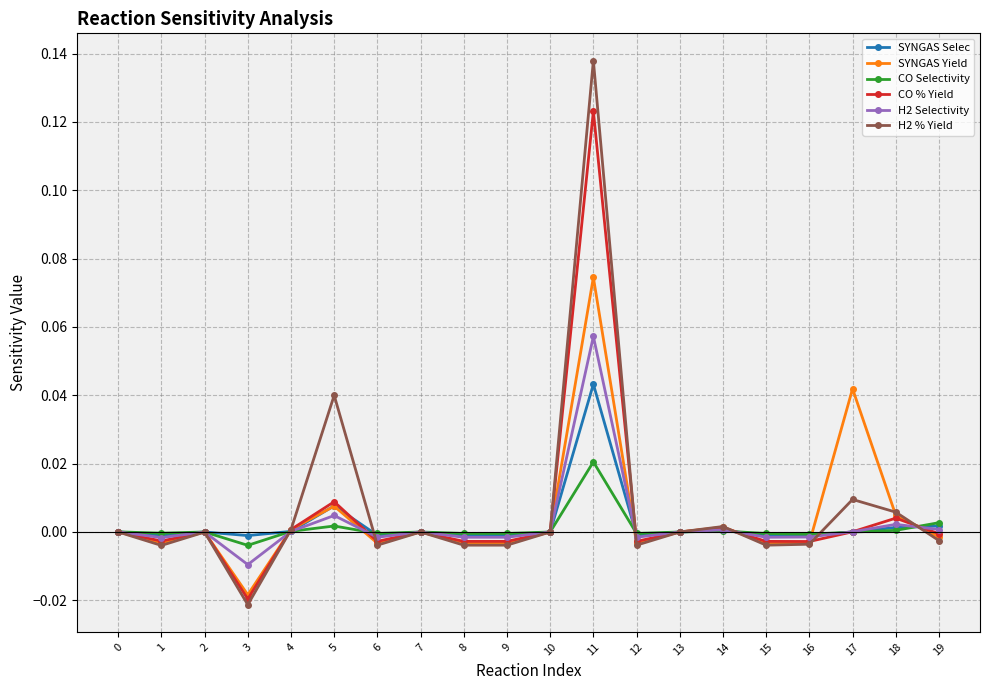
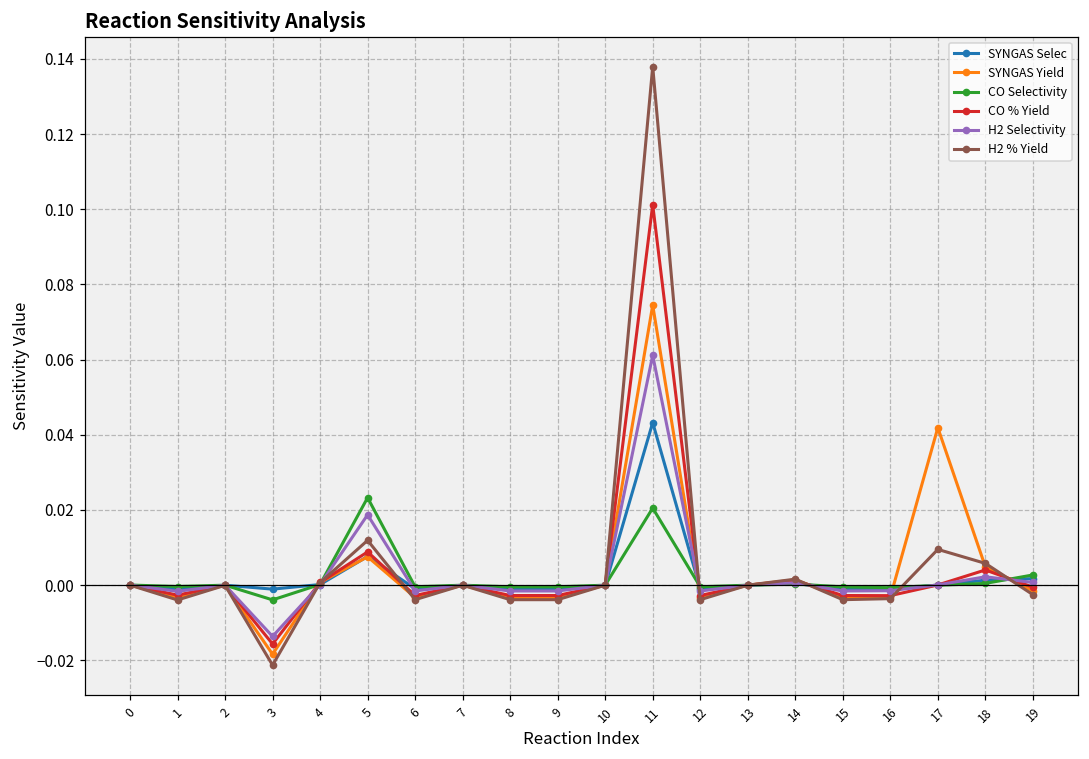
  {
    "SYNGAS Selec": {
      "3": -0.001,
      "11": 0.043,
      "18": 0.001,
      "19": 0.002
    },
    "SYNGAS Yield": {
      "3": -0.018,
      "11": 0.075,
      "17": 0.042,
      "18": 0.005,
      "19": -0.001
    },
    "CO Selectivity": {
      "3": -0.004,
-     "5": 0.002,
+     "5": 0.023,
      "11": 0.021,
      "18": 0.000,
      "19": 0.003
    },
    "CO % Yield": {
-     "3": -0.020,
+     "3": -0.016,
      "5": 0.009,
-     "11": 0.123,
+     "11": 0.101,
      "18": 0.004,
      "19": -0.001
    },
    "H2 Selectivity": {
-     "3": -0.010,
-     "5": 0.005,
-     "11": 0.057,
+     "3": -0.014,
+     "5": 0.019,
+     "11": 0.061,
      "18": 0.002,
      "19": 0.001
    },
    "H2 % Yield": {
      "3": -0.021,
-     "5": 0.040,
+     "5": 0.012,
      "11": 0.138,
      "17": 0.010,
      "18": 0.006,
      "19": -0.003
    }
  }
